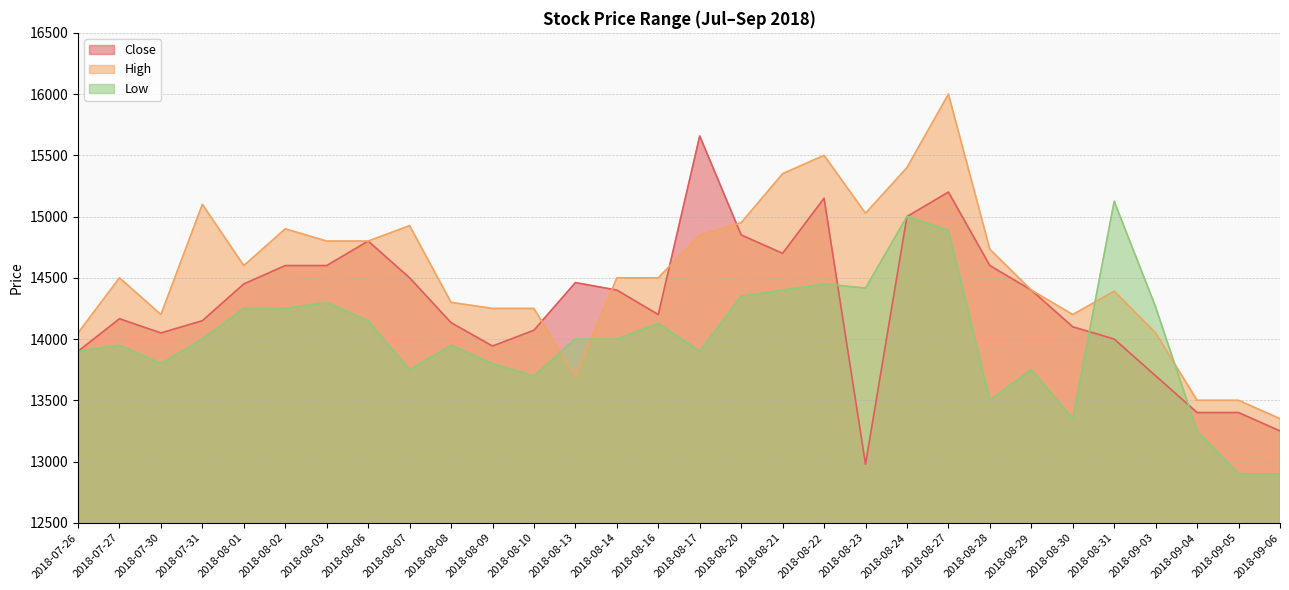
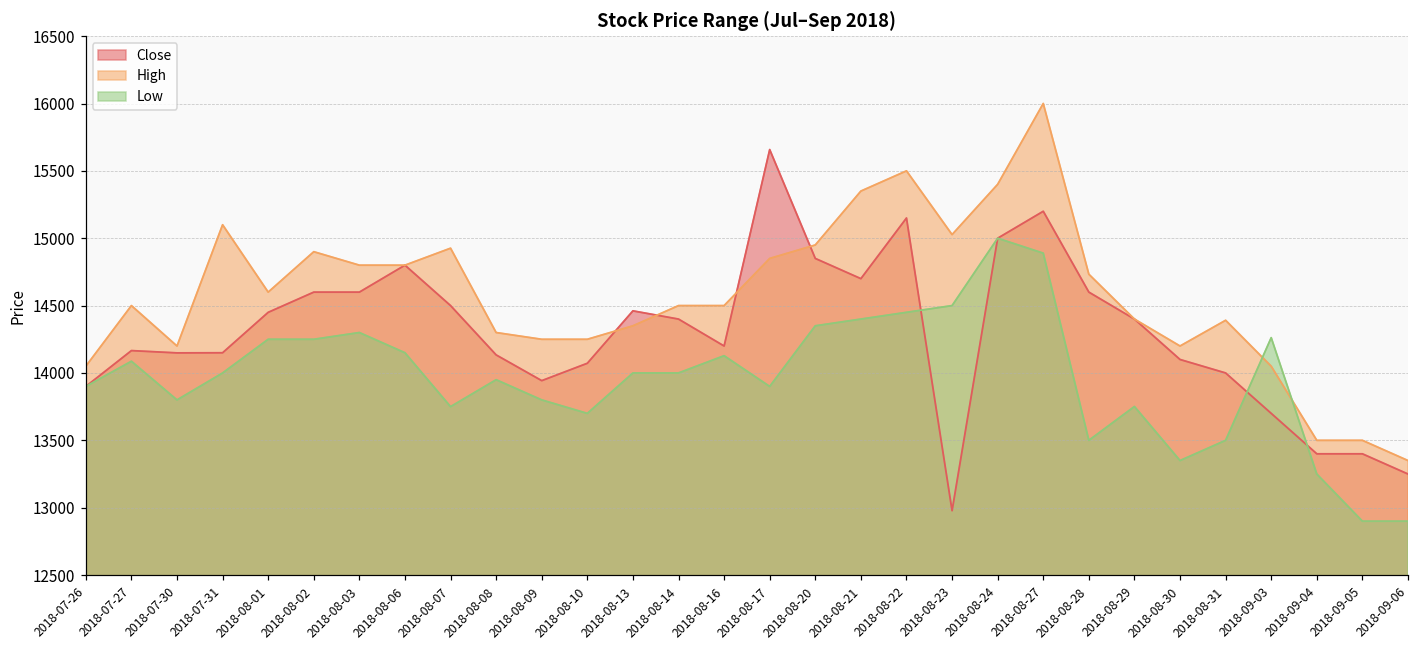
  {
    "Close": {
      "2018-07-27": 14170,
-     "2018-07-30": 14050,
+     "2018-07-30": 14150,
      "2018-07-31": 14150,
      "2018-08-01": 14450,
      "2018-08-02": 14600,
      "2018-08-03": 14600,
      "2018-08-07": 14500,
      "2018-08-08": 14130,
      "2018-08-09": 13940,
      "2018-08-10": 14070,
      "2018-08-13": 14460,
      "2018-08-14": 14400,
      "2018-08-16": 14200,
      "2018-08-17": 15660,
      "2018-08-20": 14850,
      "2018-08-21": 14700,
      "2018-08-22": 15150,
      "2018-08-23": 12980,
      "2018-08-27": 15200,
      "2018-08-28": 14600,
      "2018-08-30": 14100,
      "2018-08-31": 14000,
      "2018-09-03": 13700,
      "2018-09-04": 13400,
      "2018-09-05": 13400,
      "2018-09-06": 13250
    },
    "High": {
      "2018-07-26": 14050,
      "2018-07-27": 14500,
      "2018-07-30": 14200,
      "2018-07-31": 15100,
      "2018-08-01": 14600,
      "2018-08-02": 14900,
      "2018-08-03": 14800,
      "2018-08-07": 14930,
      "2018-08-08": 14300,
      "2018-08-09": 14250,
      "2018-08-10": 14250,
-     "2018-08-13": 13690,
+     "2018-08-13": 14350,
      "2018-08-14": 14500,
      "2018-08-16": 14500,
      "2018-08-17": 14850,
      "2018-08-20": 14950,
      "2018-08-21": 15350,
      "2018-08-22": 15500,
      "2018-08-23": 15030,
      "2018-08-24": 15400,
      "2018-08-27": 16000,
      "2018-08-28": 14730,
      "2018-08-30": 14200,
      "2018-08-31": 14390,
      "2018-09-03": 14050,
      "2018-09-04": 13500,
      "2018-09-05": 13500,
      "2018-09-06": 13350
    },
    "Low": {
-     "2018-07-27": 13950,
+     "2018-07-27": 14090,
      "2018-07-30": 13800,
      "2018-07-31": 14000,
      "2018-08-01": 14250,
      "2018-08-02": 14250,
      "2018-08-03": 14300,
      "2018-08-06": 14150,
      "2018-08-07": 13750,
      "2018-08-08": 13950,
      "2018-08-09": 13800,
      "2018-08-10": 13700,
      "2018-08-13": 14000,
      "2018-08-14": 14000,
      "2018-08-16": 14130,
      "2018-08-17": 13900,
      "2018-08-20": 14350,
      "2018-08-21": 14400,
      "2018-08-22": 14450,
-     "2018-08-23": 14420,
+     "2018-08-23": 14500,
      "2018-08-27": 14890,
      "2018-08-28": 13500,
      "2018-08-29": 13750,
      "2018-08-30": 13350,
-     "2018-08-31": 15130,
+     "2018-08-31": 13500,
      "2018-09-03": 14260,
      "2018-09-04": 13250,
      "2018-09-05": 12900,
      "2018-09-06": 12900
    }
  }
